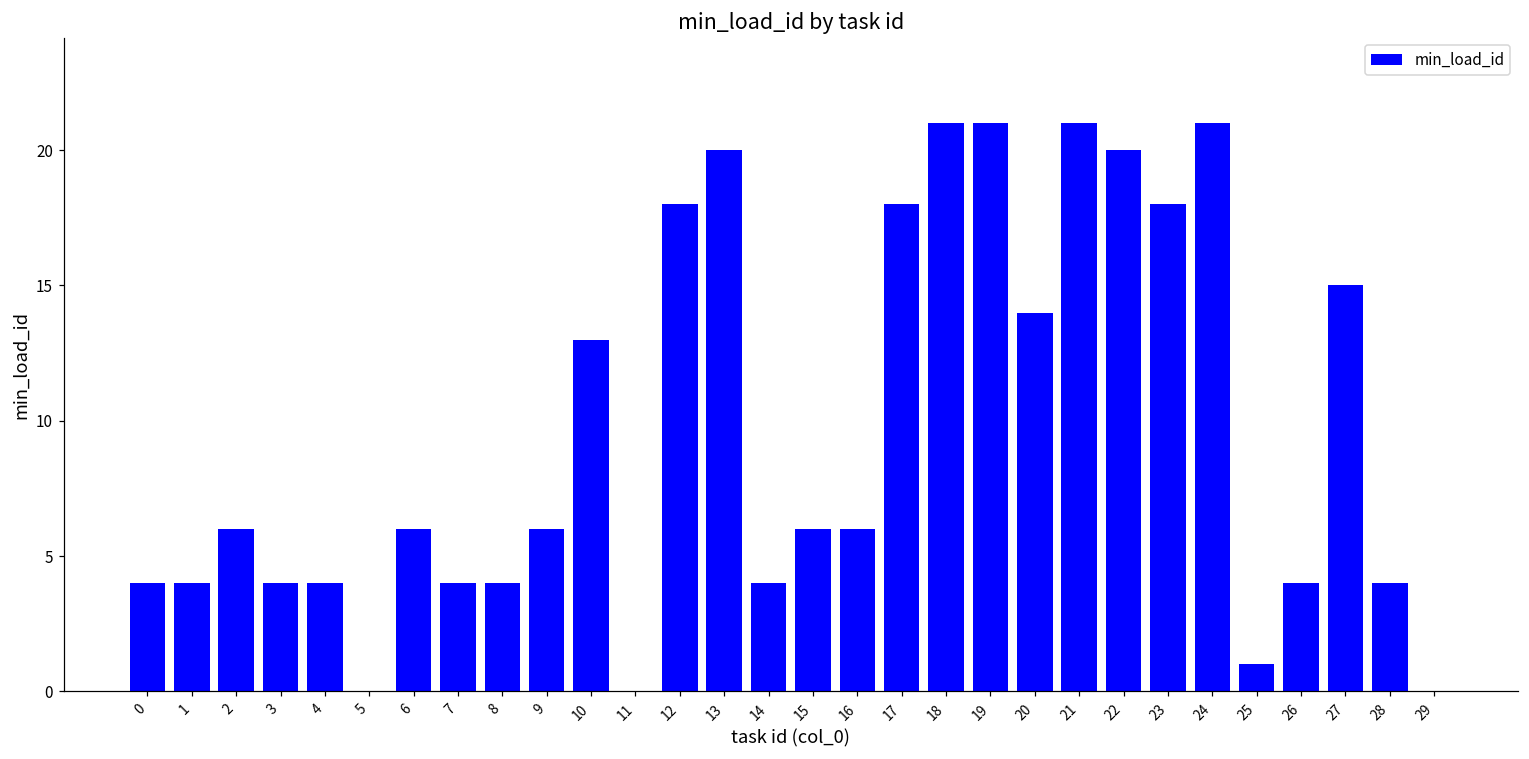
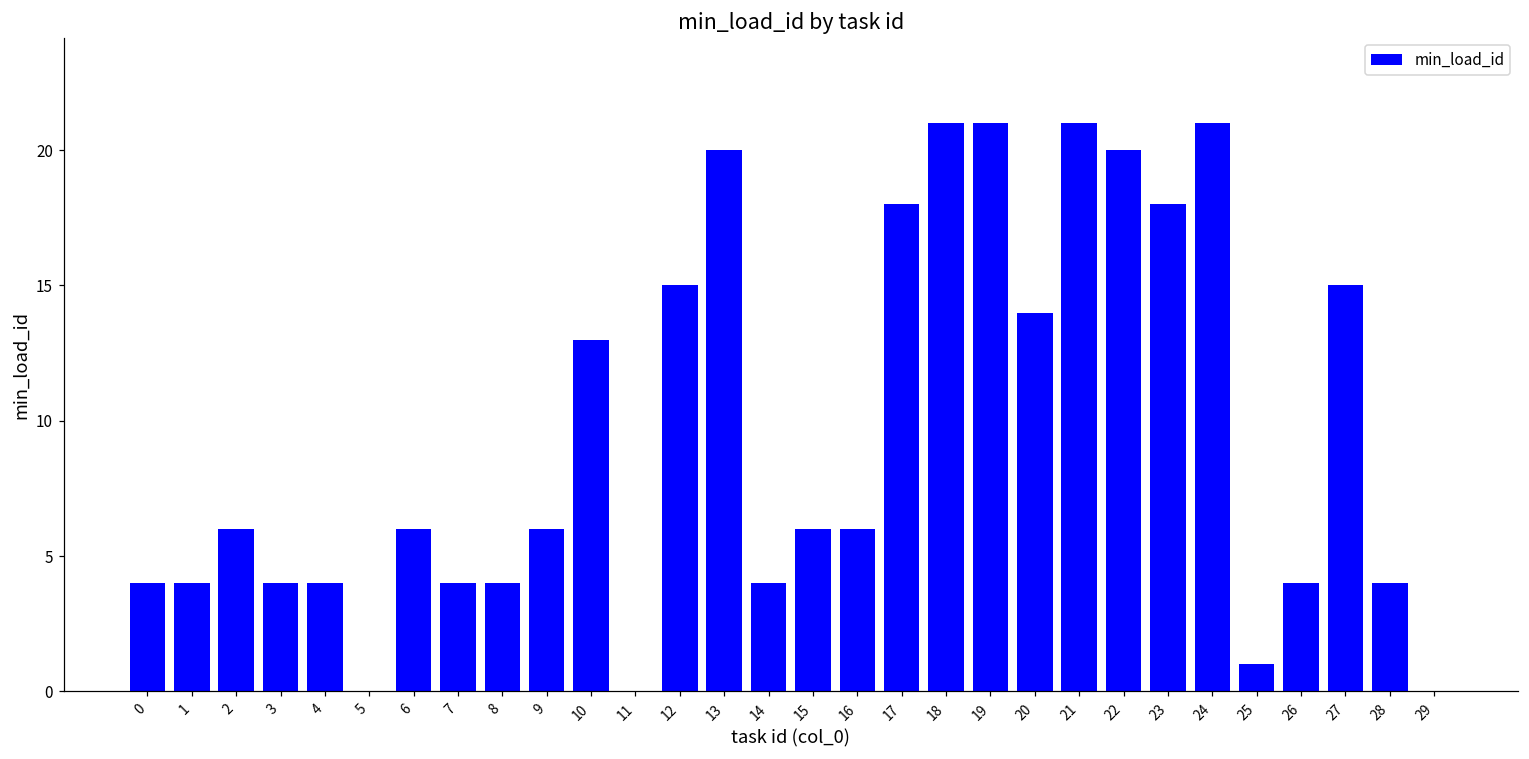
  {
    "0": 4,
    "1": 4,
    "2": 6,
    "3": 4,
    "4": 4,
    "5": 0,
    "6": 6,
    "7": 4,
    "8": 4,
    "9": 6,
    "10": 13,
    "11": 0,
-   "12": 18,
+   "12": 15,
    "13": 20,
    "14": 4,
    "15": 6,
    "16": 6,
    "17": 18,
    "18": 21,
    "19": 21,
    "20": 14,
    "21": 21,
    "22": 20,
    "23": 18,
    "24": 21,
    "25": 1,
    "26": 4,
    "27": 15,
    "28": 4,
    "29": 0
  }
